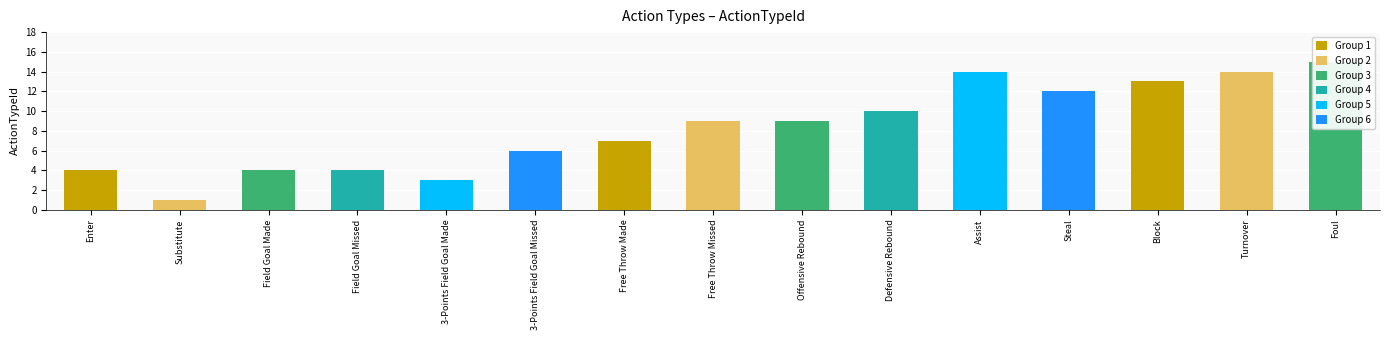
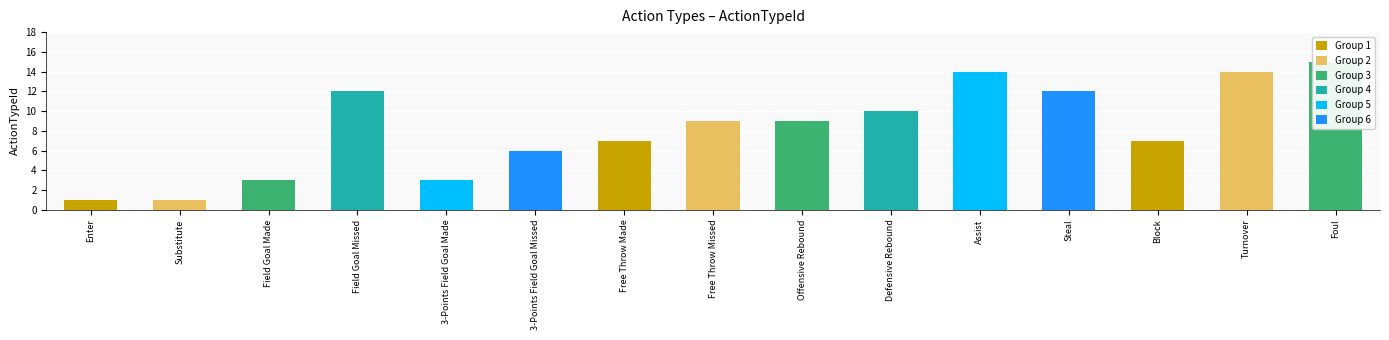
  {
-   "Enter": 4,
+   "Enter": 1,
    "Substitute": 1,
-   "Field Goal Made": 4,
-   "Field Goal Missed": 4,
+   "Field Goal Made": 3,
+   "Field Goal Missed": 12,
    "3-Points Field Goal Made": 3,
    "3-Points Field Goal Missed": 6,
    "Free Throw Made": 7,
    "Free Throw Missed": 9,
    "Offensive Rebound": 9,
    "Defensive Rebound": 10,
    "Assist": 14,
    "Steal": 12,
-   "Block": 13,
+   "Block": 7,
    "Turnover": 14
  }
